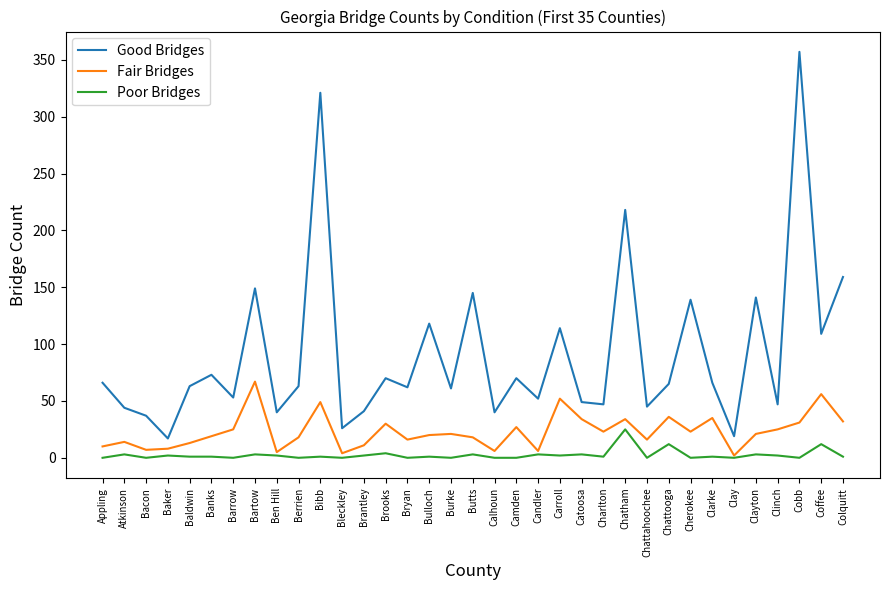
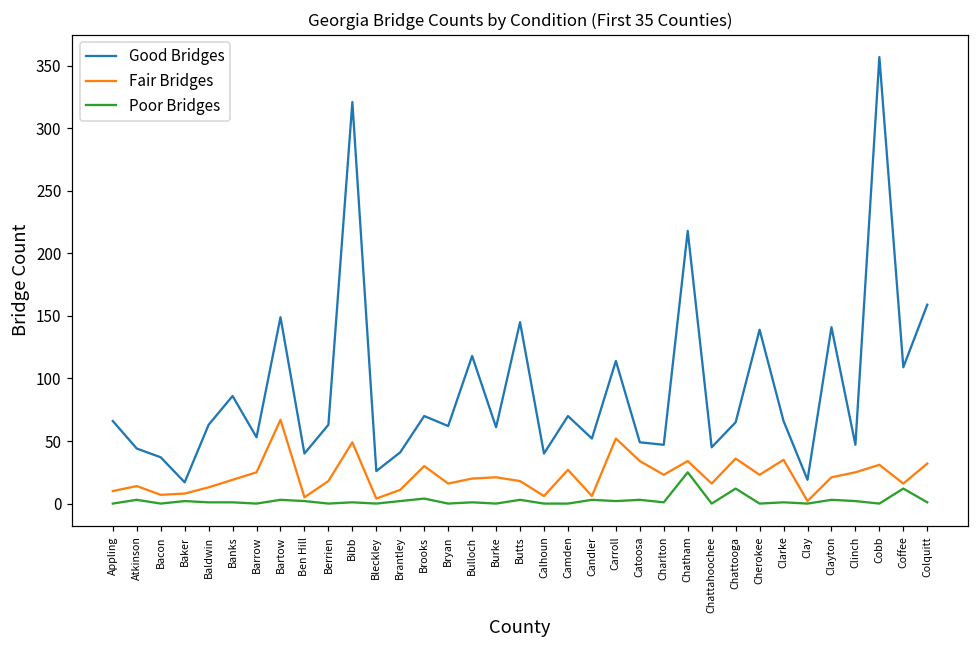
  {
    "Good Bridges": {
      "Appling": 66,
      "Atkinson": 44,
      "Bacon": 37,
      "Baker": 17,
      "Baldwin": 63,
-     "Banks": 73,
+     "Banks": 86,
      "Barrow": 53,
      "Bartow": 149,
      "Ben Hill": 40,
      "Berrien": 63,
      "Bibb": 321,
      "Bleckley": 26,
      "Brantley": 41,
      "Brooks": 70,
      "Bryan": 62,
      "Bulloch": 118,
      "Burke": 61,
      "Butts": 145,
      "Calhoun": 40,
      "Camden": 70,
      "Candler": 52,
      "Carroll": 114,
      "Catoosa": 49,
      "Charlton": 47,
      "Chatham": 218,
      "Chattahoochee": 45,
      "Chattooga": 65,
      "Cherokee": 139,
      "Clarke": 66,
      "Clay": 19,
      "Clayton": 141,
      "Clinch": 47,
      "Cobb": 357,
      "Coffee": 109,
      "Colquitt": 159
    },
    "Fair Bridges": {
      "Appling": 10,
      "Atkinson": 14,
      "Bacon": 7,
      "Baker": 8,
      "Baldwin": 13,
      "Banks": 19,
      "Barrow": 25,
      "Bartow": 67,
      "Ben Hill": 5,
      "Berrien": 18,
      "Bibb": 49,
      "Bleckley": 4,
      "Brantley": 11,
      "Brooks": 30,
      "Bryan": 16,
      "Bulloch": 20,
      "Burke": 21,
      "Butts": 18,
      "Calhoun": 6,
      "Camden": 27,
      "Candler": 6,
      "Carroll": 52,
      "Catoosa": 34,
      "Charlton": 23,
      "Chatham": 34,
      "Chattahoochee": 16,
      "Chattooga": 36,
      "Cherokee": 23,
      "Clarke": 35,
      "Clayton": 21,
      "Clinch": 25,
      "Cobb": 31,
-     "Coffee": 56,
+     "Coffee": 16,
      "Colquitt": 32
    },
    "Poor Bridges": {
      "Appling": 0,
      "Atkinson": 3,
      "Bacon": 0,
      "Baker": 2,
      "Baldwin": 1,
      "Banks": 1,
      "Barrow": 0,
      "Bartow": 3,
      "Ben Hill": 2,
      "Berrien": 0,
      "Bibb": 1,
      "Bleckley": 0,
      "Brantley": 2,
      "Brooks": 4,
      "Bryan": 0,
      "Bulloch": 1,
      "Burke": 0,
      "Butts": 3,
      "Calhoun": 0,
      "Camden": 0,
      "Candler": 3,
      "Carroll": 2,
      "Catoosa": 3,
      "Charlton": 1,
      "Chatham": 25,
      "Chattahoochee": 0,
      "Chattooga": 12,
      "Cherokee": 0,
      "Clarke": 1,
      "Clayton": 3,
      "Clinch": 2,
      "Cobb": 0,
      "Coffee": 12,
      "Colquitt": 1
    }
  }
